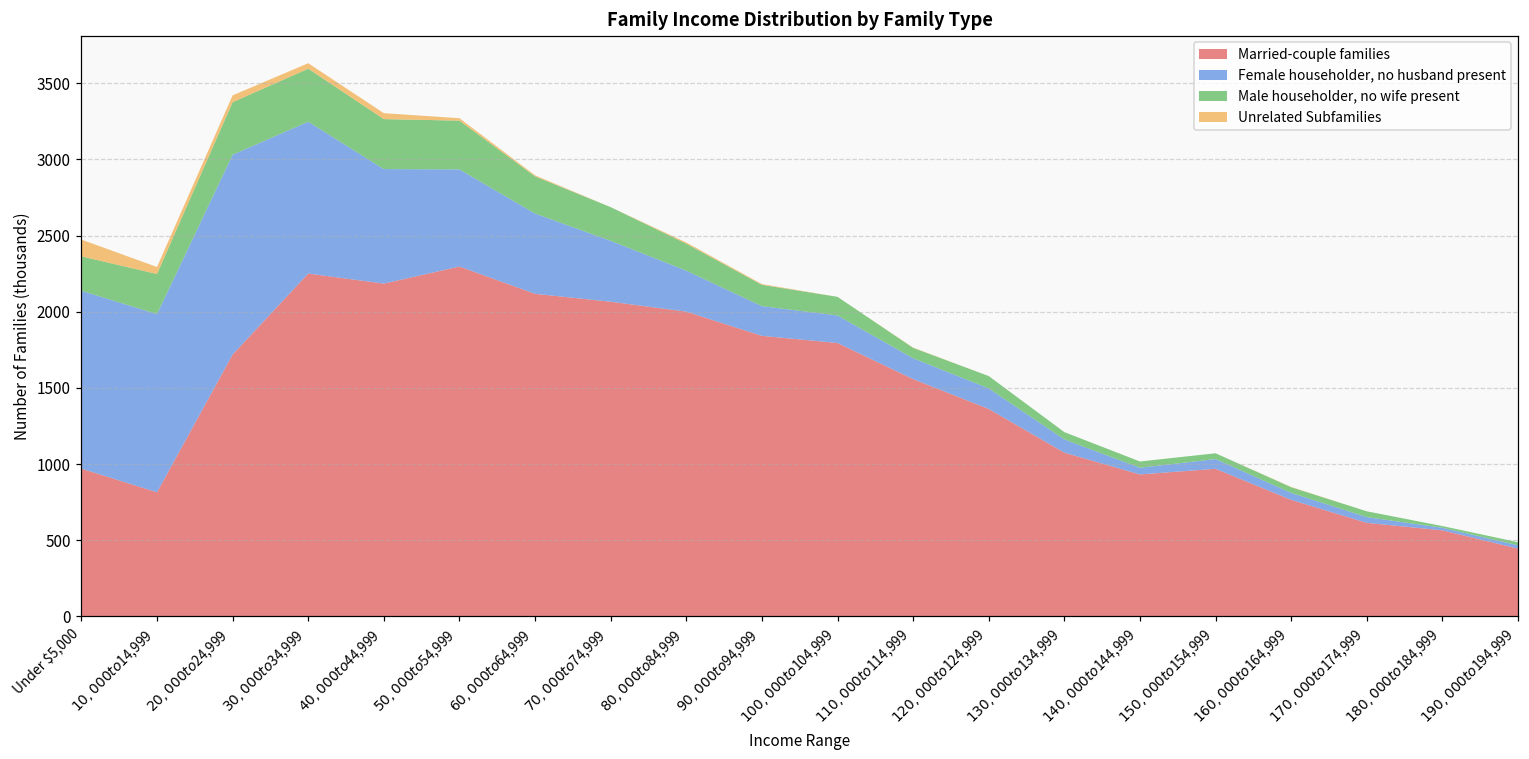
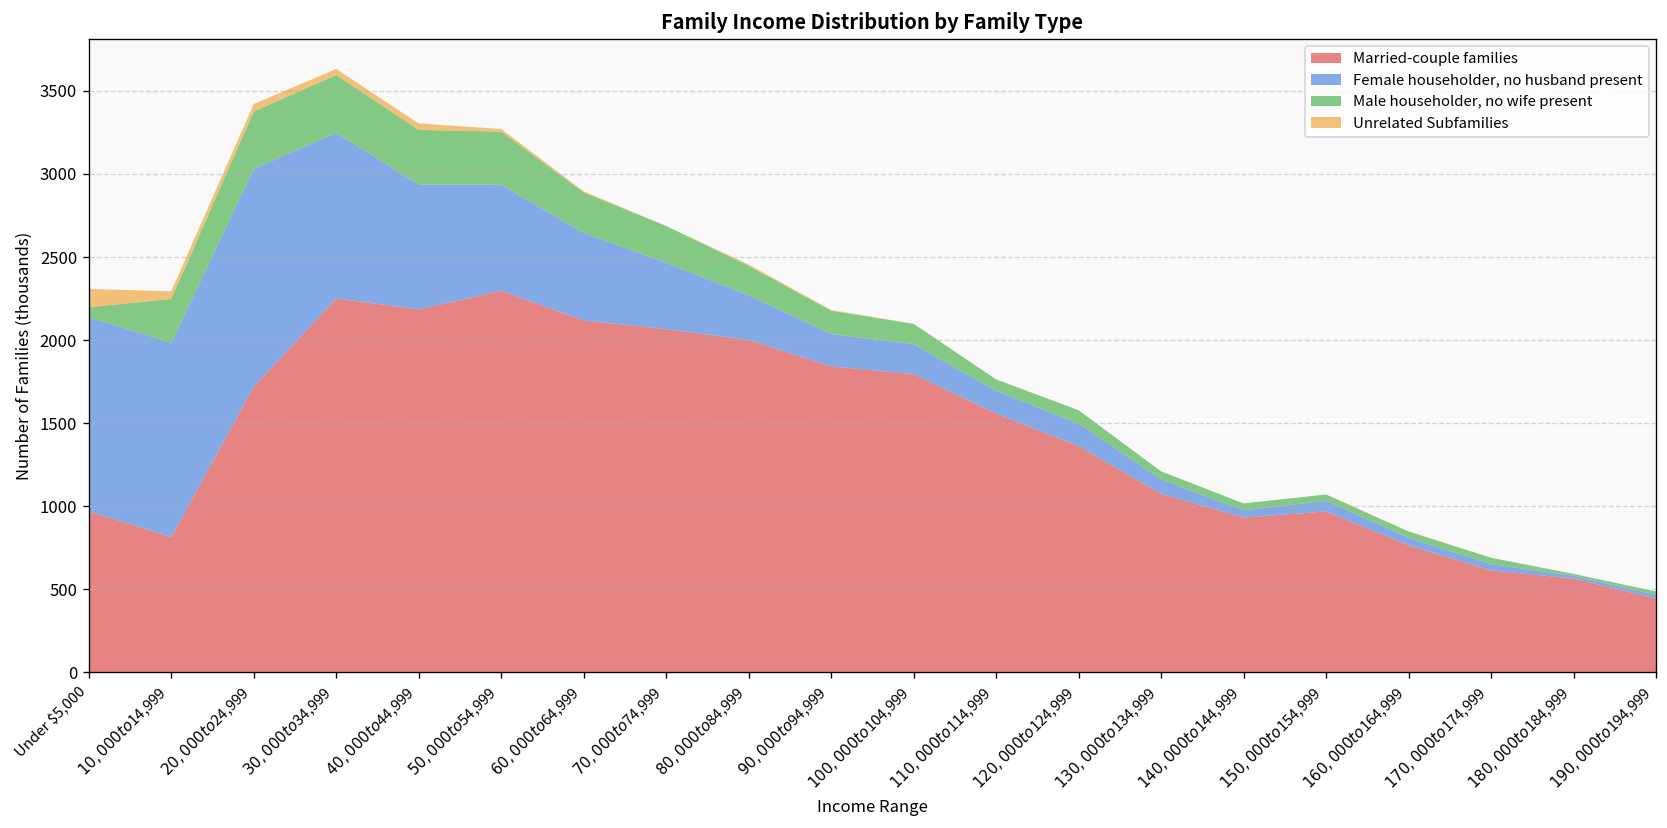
  {
    "Married-couple families": {
      "Under $5,000": 970
    },
    "Female householder, no husband present": {
      "Under $5,000": 1170
    },
    "Male householder, no wife present": {
-     "Under $5,000": 230
+     "Under $5,000": 60
    },
    "Unrelated Subfamilies": {
      "Under $5,000": 110
    }
  }
